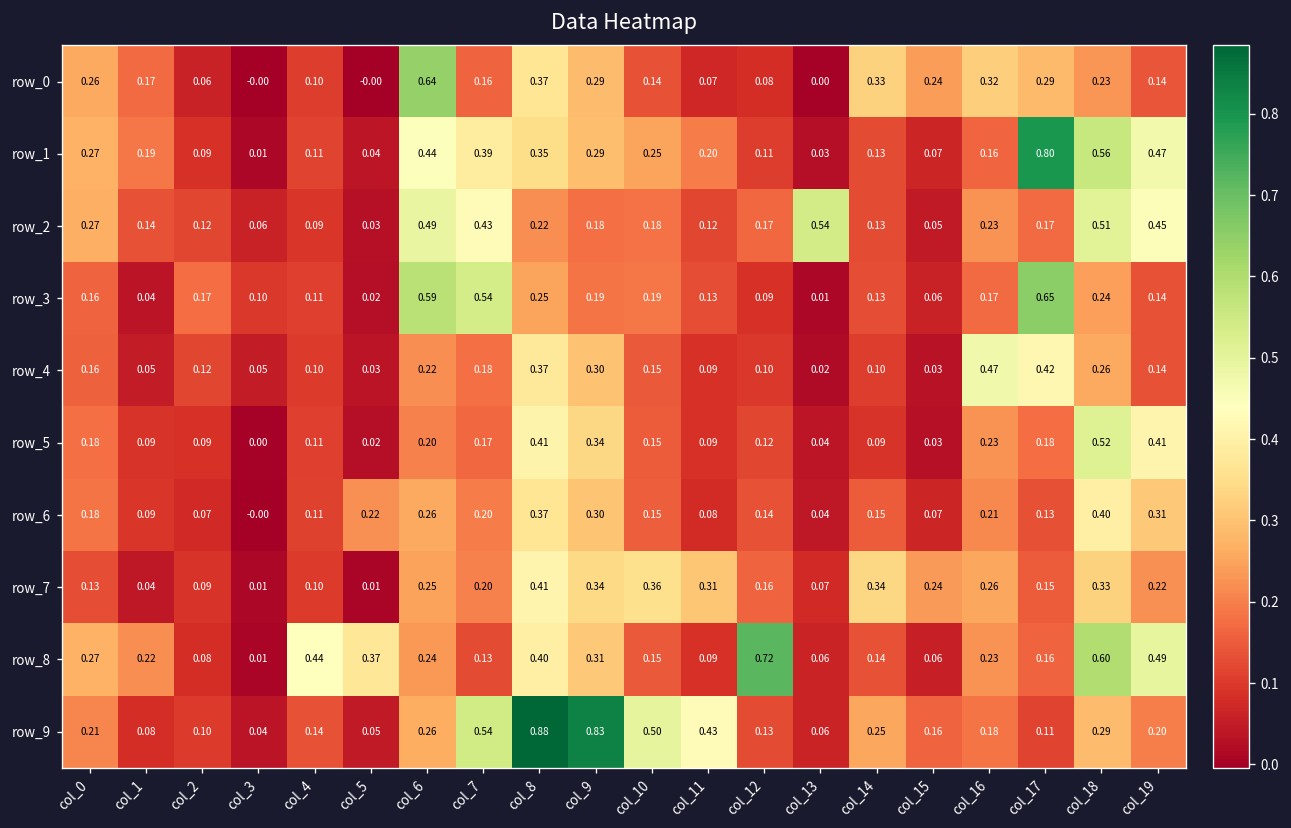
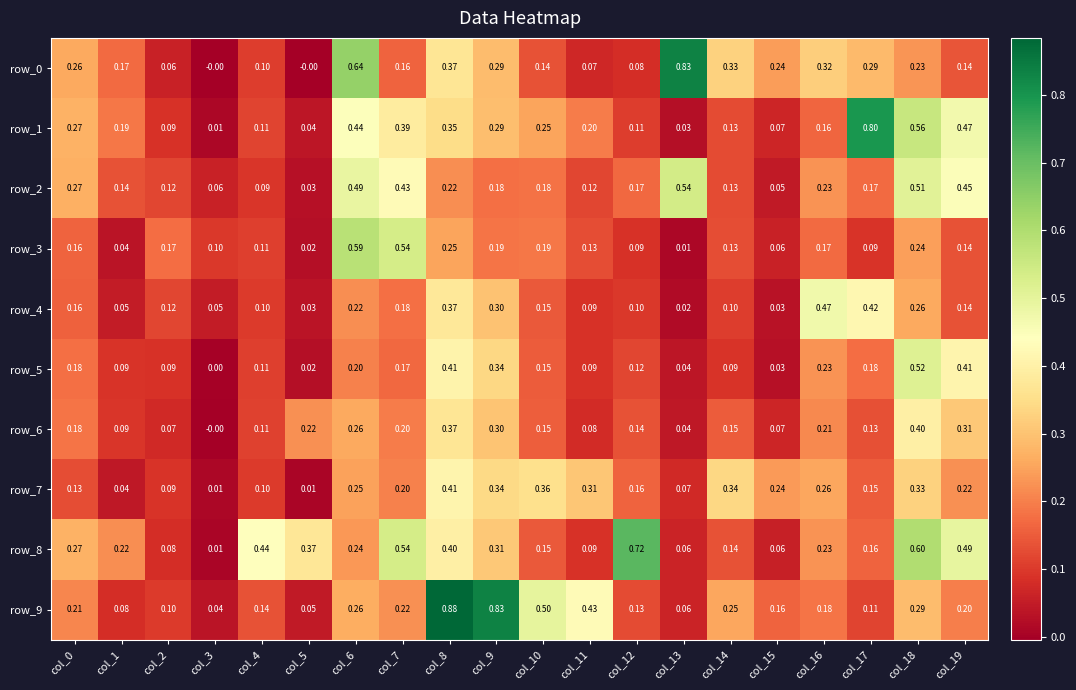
  {
    "row_0": {
      "col_0": 0.26,
      "col_1": 0.17,
      "col_2": 0.06,
      "col_3": -0.00,
      "col_4": 0.10,
      "col_5": -0.00,
      "col_6": 0.64,
      "col_7": 0.16,
      "col_8": 0.37,
      "col_9": 0.29,
      "col_10": 0.14,
      "col_11": 0.07,
      "col_12": 0.08,
-     "col_13": 0.00,
+     "col_13": 0.83,
      "col_14": 0.33,
      "col_15": 0.24,
      "col_16": 0.32,
      "col_17": 0.29,
      "col_18": 0.23,
      "col_19": 0.14
    },
    "row_1": {
      "col_0": 0.27,
      "col_1": 0.19,
      "col_2": 0.09,
      "col_3": 0.01,
      "col_4": 0.11,
      "col_5": 0.04,
      "col_6": 0.44,
      "col_7": 0.39,
      "col_8": 0.35,
      "col_9": 0.29,
      "col_10": 0.25,
      "col_11": 0.20,
      "col_12": 0.11,
      "col_13": 0.03,
      "col_14": 0.13,
      "col_15": 0.07,
      "col_16": 0.16,
      "col_17": 0.80,
      "col_18": 0.56,
      "col_19": 0.47
    },
    "row_2": {
      "col_0": 0.27,
      "col_1": 0.14,
      "col_2": 0.12,
      "col_3": 0.06,
      "col_4": 0.09,
      "col_5": 0.03,
      "col_6": 0.49,
      "col_7": 0.43,
      "col_8": 0.22,
      "col_9": 0.18,
      "col_10": 0.18,
      "col_11": 0.12,
      "col_12": 0.17,
      "col_13": 0.54,
      "col_14": 0.13,
      "col_15": 0.05,
      "col_16": 0.23,
      "col_17": 0.17,
      "col_18": 0.51,
      "col_19": 0.45
    },
    "row_3": {
      "col_0": 0.16,
      "col_1": 0.04,
      "col_2": 0.17,
      "col_3": 0.10,
      "col_4": 0.11,
      "col_5": 0.02,
      "col_6": 0.59,
      "col_7": 0.54,
      "col_8": 0.25,
      "col_9": 0.19,
      "col_10": 0.19,
      "col_11": 0.13,
      "col_12": 0.09,
      "col_13": 0.01,
      "col_14": 0.13,
      "col_15": 0.06,
      "col_16": 0.17,
-     "col_17": 0.65,
+     "col_17": 0.09,
      "col_18": 0.24,
      "col_19": 0.14
    },
    "row_4": {
      "col_0": 0.16,
      "col_1": 0.05,
      "col_2": 0.12,
      "col_3": 0.05,
      "col_4": 0.10,
      "col_5": 0.03,
      "col_6": 0.22,
      "col_7": 0.18,
      "col_8": 0.37,
      "col_9": 0.30,
      "col_10": 0.15,
      "col_11": 0.09,
      "col_12": 0.10,
      "col_13": 0.02,
      "col_14": 0.10,
      "col_15": 0.03,
      "col_16": 0.47,
      "col_17": 0.42,
      "col_18": 0.26,
      "col_19": 0.14
    },
    "row_5": {
      "col_0": 0.18,
      "col_1": 0.09,
      "col_2": 0.09,
      "col_3": 0.00,
      "col_4": 0.11,
      "col_5": 0.02,
      "col_6": 0.20,
      "col_7": 0.17,
      "col_8": 0.41,
      "col_9": 0.34,
      "col_10": 0.15,
      "col_11": 0.09,
      "col_12": 0.12,
      "col_13": 0.04,
      "col_14": 0.09,
      "col_15": 0.03,
      "col_16": 0.23,
      "col_17": 0.18,
      "col_18": 0.52,
      "col_19": 0.41
    },
    "row_6": {
      "col_0": 0.18,
      "col_1": 0.09,
      "col_2": 0.07,
      "col_3": -0.00,
      "col_4": 0.11,
      "col_5": 0.22,
      "col_6": 0.26,
      "col_7": 0.20,
      "col_8": 0.37,
      "col_9": 0.30,
      "col_10": 0.15,
      "col_11": 0.08,
      "col_12": 0.14,
      "col_13": 0.04,
      "col_14": 0.15,
      "col_15": 0.07,
      "col_16": 0.21,
      "col_17": 0.13,
      "col_18": 0.40,
      "col_19": 0.31
    },
    "row_7": {
      "col_0": 0.13,
      "col_1": 0.04,
      "col_2": 0.09,
      "col_3": 0.01,
      "col_4": 0.10,
      "col_5": 0.01,
      "col_6": 0.25,
      "col_7": 0.20,
      "col_8": 0.41,
      "col_9": 0.34,
      "col_10": 0.36,
      "col_11": 0.31,
      "col_12": 0.16,
      "col_13": 0.07,
      "col_14": 0.34,
      "col_15": 0.24,
      "col_16": 0.26,
      "col_17": 0.15,
      "col_18": 0.33,
      "col_19": 0.22
    },
    "row_8": {
      "col_0": 0.27,
      "col_1": 0.22,
      "col_2": 0.08,
      "col_3": 0.01,
      "col_4": 0.44,
      "col_5": 0.37,
      "col_6": 0.24,
-     "col_7": 0.13,
+     "col_7": 0.54,
      "col_8": 0.40,
      "col_9": 0.31,
      "col_10": 0.15,
      "col_11": 0.09,
      "col_12": 0.72,
      "col_13": 0.06,
      "col_14": 0.14,
      "col_15": 0.06,
      "col_16": 0.23,
      "col_17": 0.16,
      "col_18": 0.60,
      "col_19": 0.49
    },
    "row_9": {
      "col_0": 0.21,
      "col_1": 0.08,
      "col_2": 0.10,
      "col_3": 0.04,
      "col_4": 0.14,
      "col_5": 0.05,
      "col_6": 0.26,
-     "col_7": 0.54,
+     "col_7": 0.22,
      "col_8": 0.88,
      "col_9": 0.83,
      "col_10": 0.50,
      "col_11": 0.43,
      "col_12": 0.13,
      "col_13": 0.06,
      "col_14": 0.25,
      "col_15": 0.16,
      "col_16": 0.18,
      "col_17": 0.11,
      "col_18": 0.29,
      "col_19": 0.20
    }
  }
